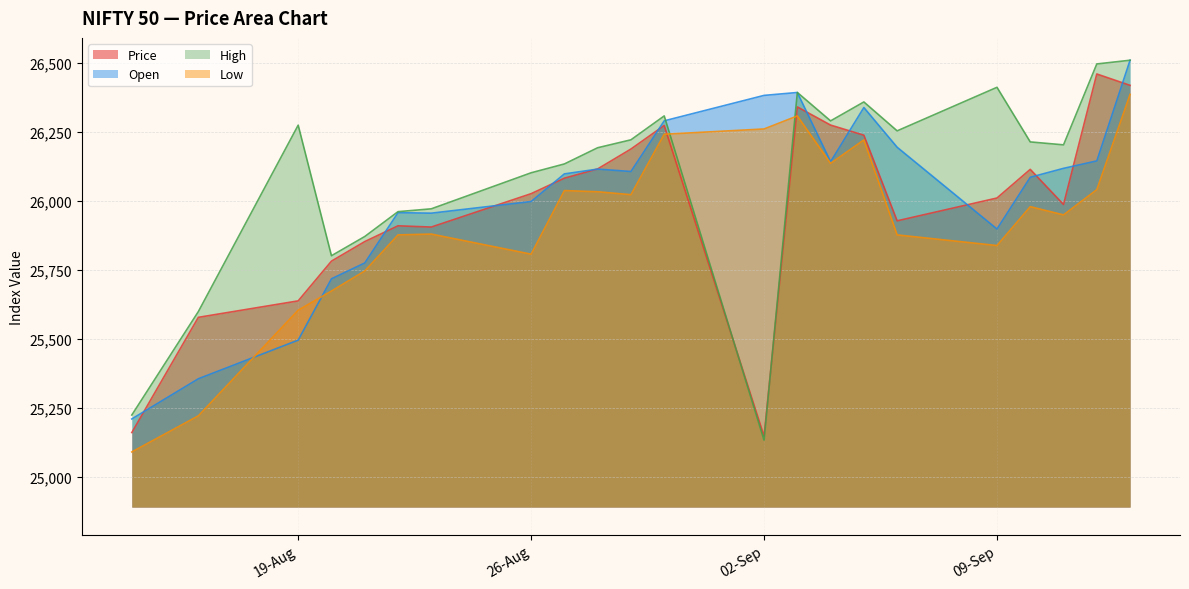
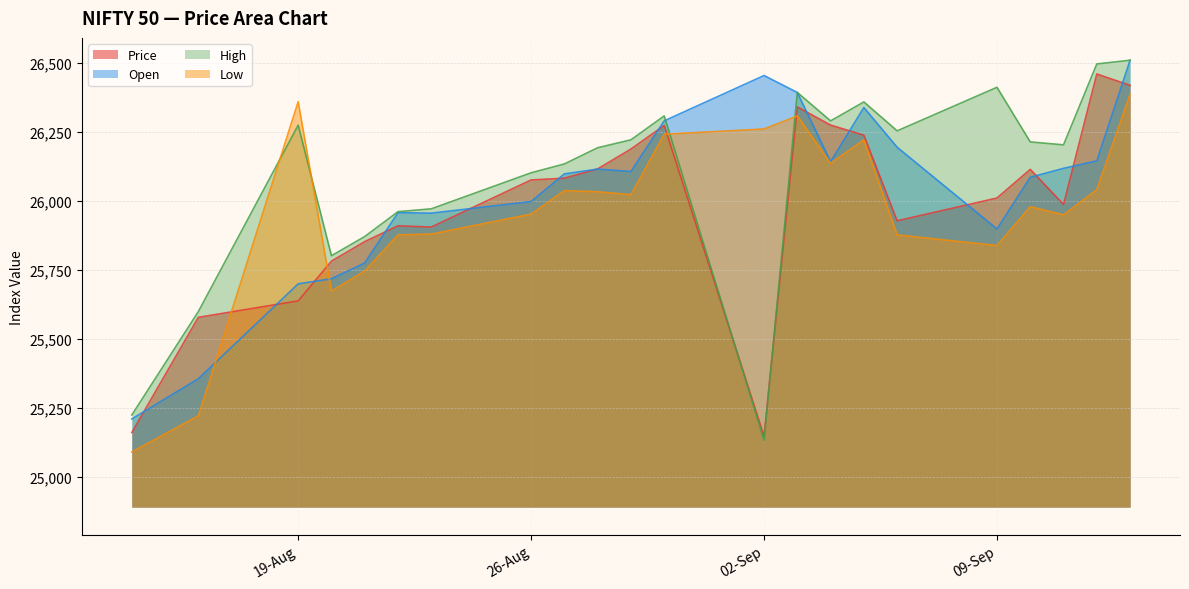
  {
    "Price": {
      "19-Aug": "25,640",
-     "26-Aug": "26,030",
+     "26-Aug": "26,080",
      "02-Sep": "25,150",
      "09-Sep": "26,010"
    },
    "Open": {
-     "19-Aug": "25,500",
+     "19-Aug": "25,700",
      "26-Aug": "26,000",
-     "02-Sep": "26,380",
+     "02-Sep": "26,460",
      "09-Sep": "25,900"
    },
    "High": {
      "19-Aug": "26,280",
      "26-Aug": "26,100",
      "02-Sep": "25,130",
      "09-Sep": "26,410"
    },
    "Low": {
-     "19-Aug": "25,600",
-     "26-Aug": "25,810",
+     "19-Aug": "26,360",
+     "26-Aug": "25,950",
      "02-Sep": "26,260",
      "09-Sep": "25,840"
    }
  }
